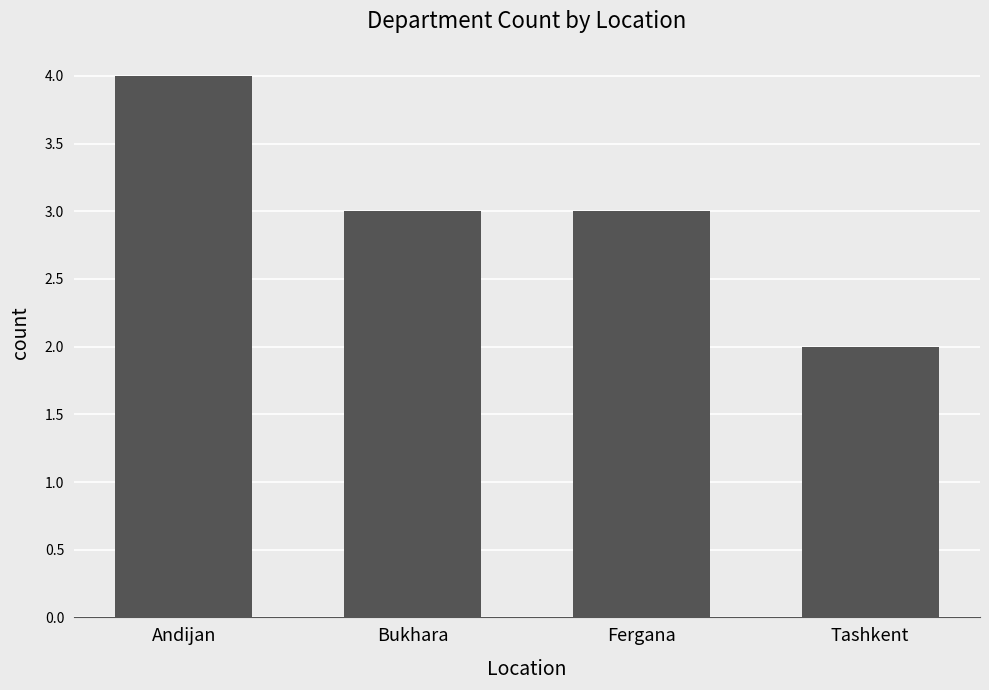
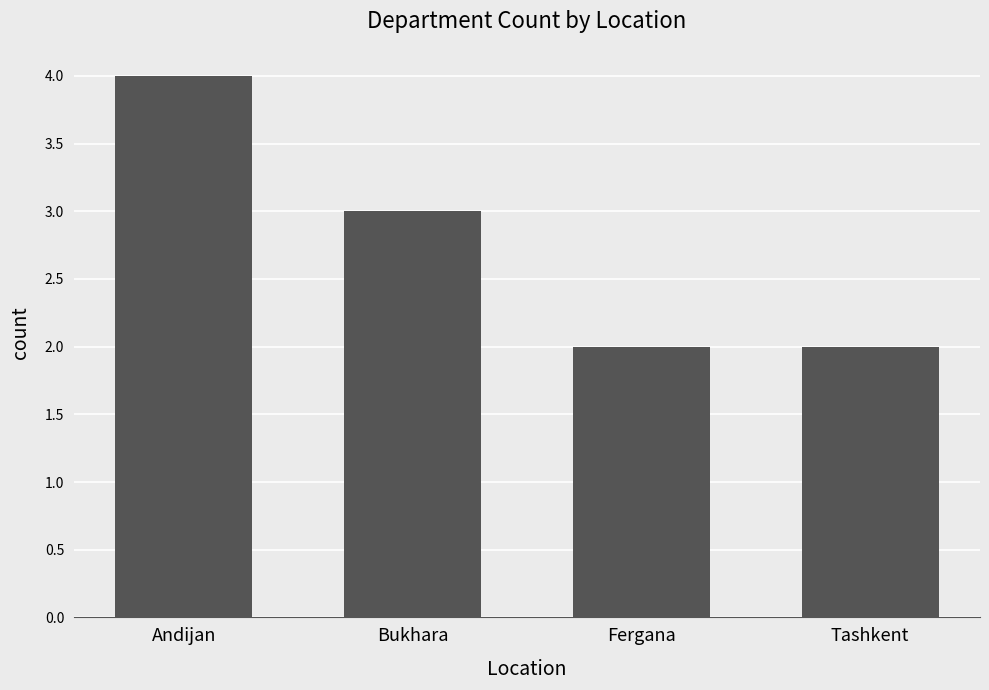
  {
    "Andijan": 4,
    "Bukhara": 3,
-   "Fergana": 3,
+   "Fergana": 2,
    "Tashkent": 2
  }
